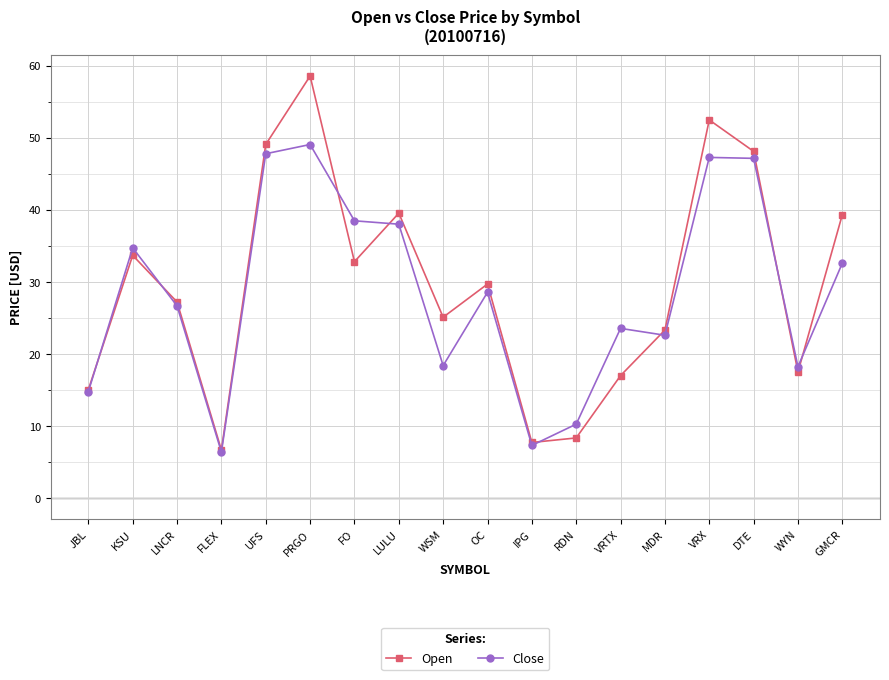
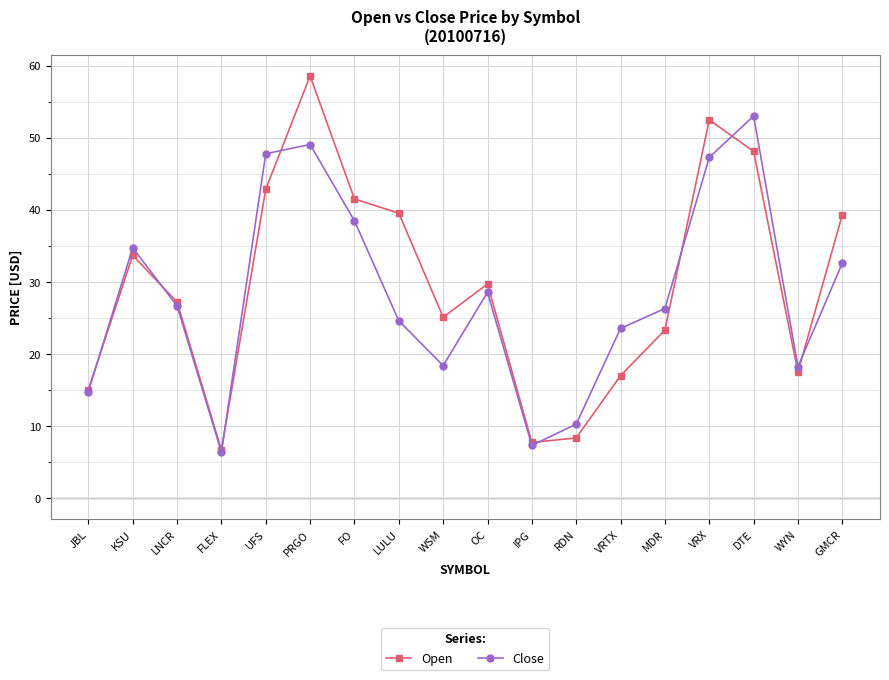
  {
    "Open": {
      "KSU": 34,
      "LNCR": 27,
-     "UFS": 49,
+     "UFS": 43,
      "PRGO": 59,
-     "FO": 33,
+     "FO": 42,
      "LULU": 40,
      "WSM": 25,
      "OC": 30,
      "IPG": 8,
      "RDN": 8,
      "VRTX": 17,
      "MDR": 23,
      "VRX": 52,
      "DTE": 48,
      "WYN": 18,
      "GMCR": 39
    },
    "Close": {
      "KSU": 35,
      "LNCR": 27,
      "UFS": 48,
      "PRGO": 49,
      "FO": 38,
-     "LULU": 38,
+     "LULU": 25,
      "WSM": 18,
      "OC": 29,
      "IPG": 7,
      "RDN": 10,
      "VRTX": 24,
-     "MDR": 23,
+     "MDR": 26,
      "VRX": 47,
-     "DTE": 47,
+     "DTE": 53,
      "WYN": 18,
      "GMCR": 33
    }
  }
